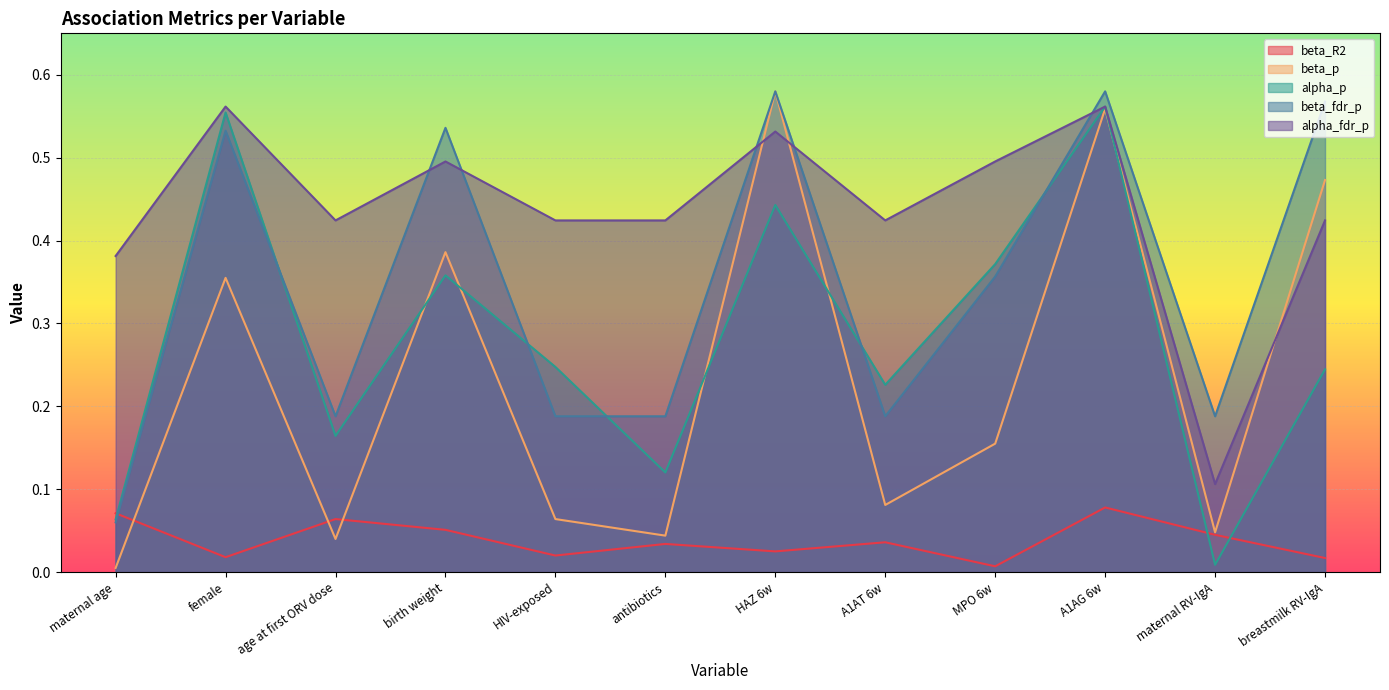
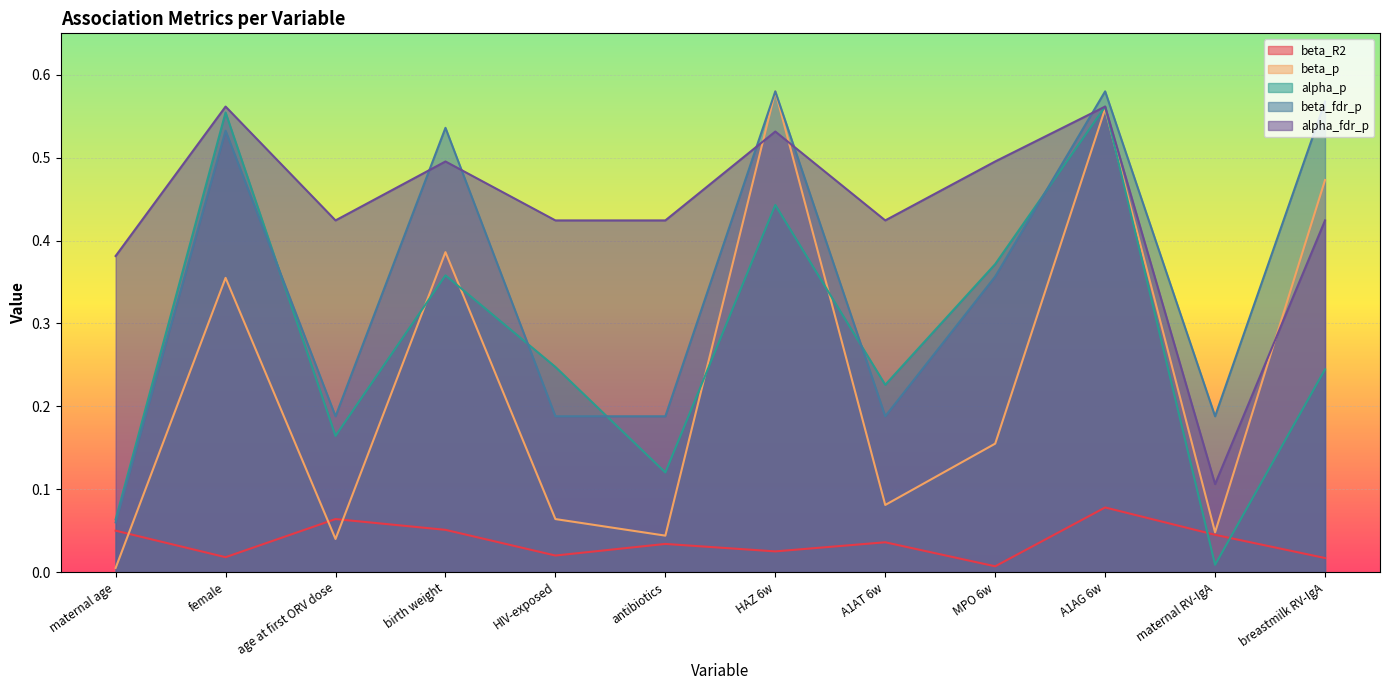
  {
    "beta_R2": {
-     "maternal age": 0.07,
+     "maternal age": 0.05,
      "female": 0.02,
      "age at first ORV dose": 0.06,
      "birth weight": 0.05,
      "HIV-exposed": 0.02,
      "antibiotics": 0.03,
      "HAZ 6w": 0.03,
      "A1AT 6w": 0.04,
      "MPO 6w": 0.01,
      "A1AG 6w": 0.08,
      "breastmilk RV-IgA": 0.02
    },
    "beta_p": {
      "maternal age": 0.01,
      "female": 0.36,
      "age at first ORV dose": 0.04,
      "birth weight": 0.39,
      "HIV-exposed": 0.06,
      "antibiotics": 0.04,
      "A1AT 6w": 0.08,
      "MPO 6w": 0.16,
      "breastmilk RV-IgA": 0.47
    }
  }
